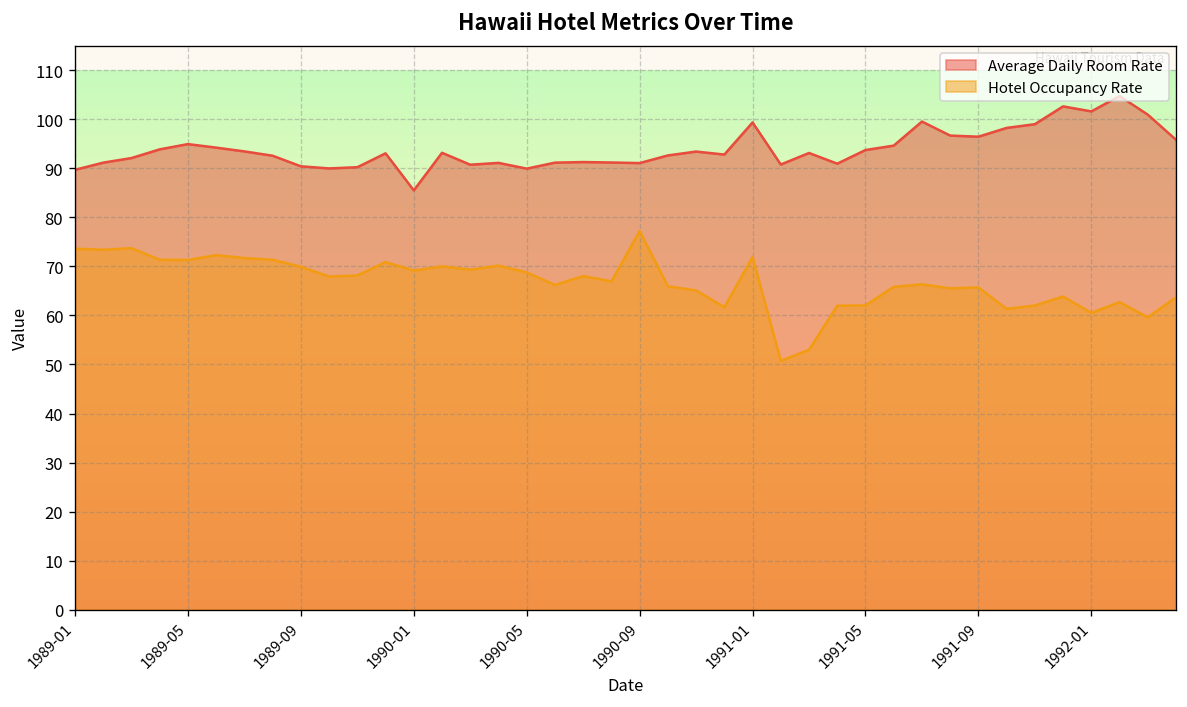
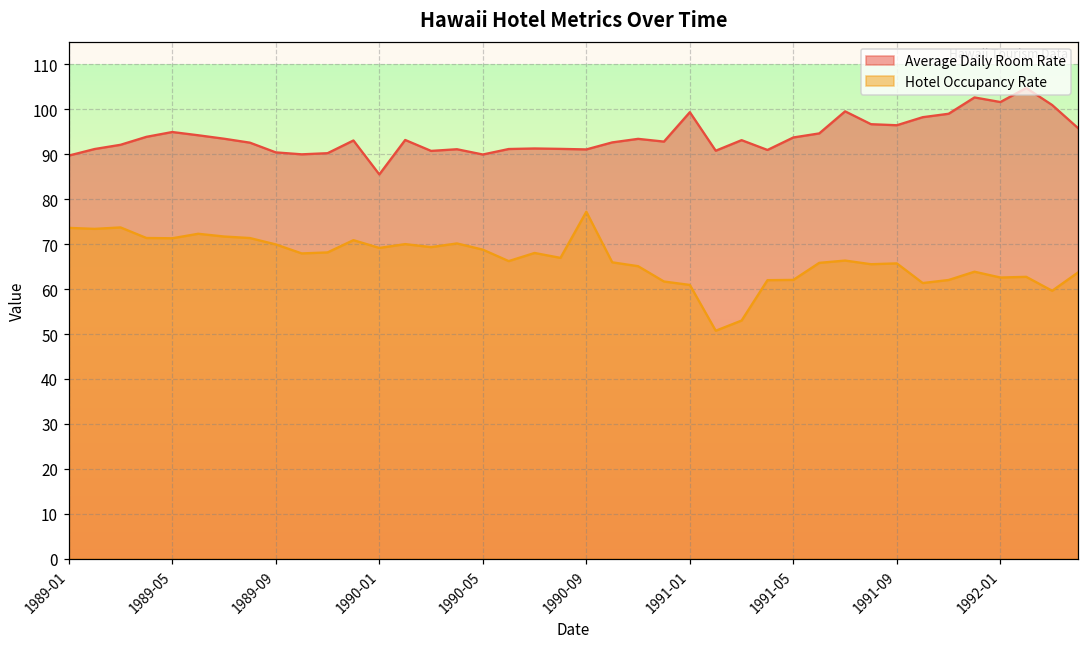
  {
    "Average Daily Room Rate": {
      "1989-01": 90,
      "1989-05": 95,
      "1989-09": 90,
      "1990-01": 86,
      "1990-05": 90,
      "1990-09": 91,
      "1991-01": 99,
      "1991-05": 94,
      "1991-09": 96,
      "1992-01": 102
    },
    "Hotel Occupancy Rate": {
      "1989-01": 74,
      "1989-05": 71,
      "1989-09": 70,
      "1990-01": 69,
      "1990-05": 69,
      "1990-09": 77,
-     "1991-01": 72,
+     "1991-01": 61,
      "1991-05": 62,
      "1991-09": 66,
-     "1992-01": 61
+     "1992-01": 63
    }
  }
